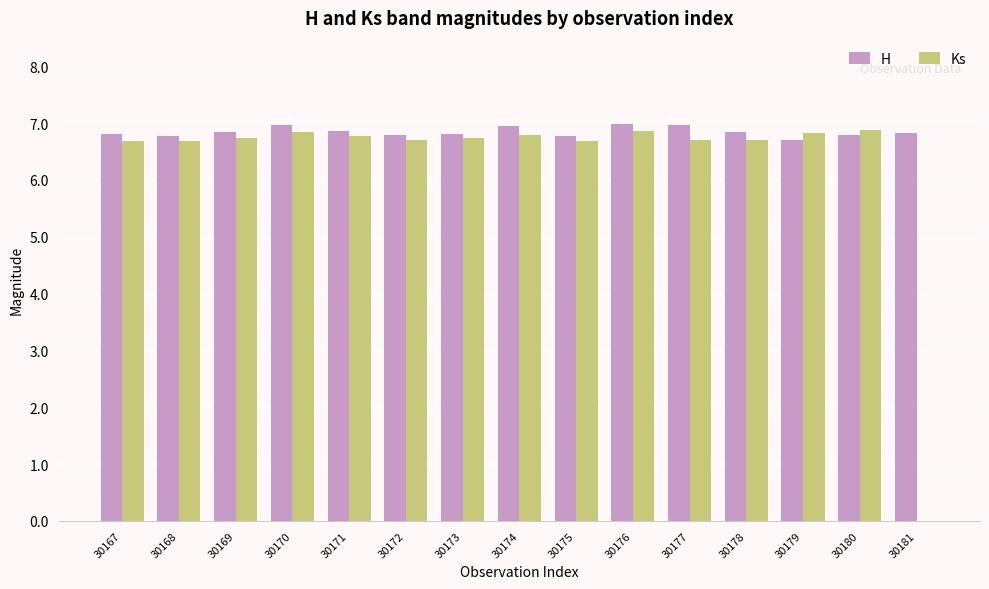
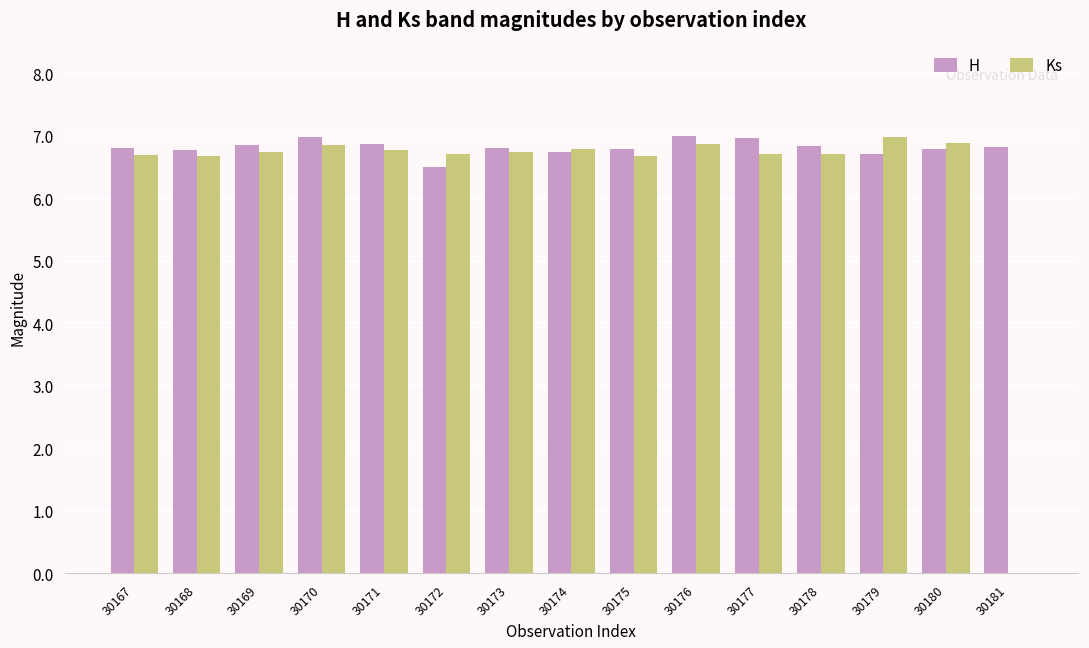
  {
    "H": {
      "30167": 6.8,
      "30168": 6.8,
      "30169": 6.9,
      "30170": 7.0,
      "30171": 6.9,
-     "30172": 6.8,
+     "30172": 6.5,
      "30173": 6.8,
-     "30174": 7.0,
+     "30174": 6.7,
      "30175": 6.8,
      "30176": 7.0,
      "30177": 7.0,
      "30178": 6.8,
      "30179": 6.7,
      "30180": 6.8,
      "30181": 6.8
    },
    "Ks": {
      "30167": 6.7,
      "30168": 6.7,
      "30169": 6.7,
      "30170": 6.9,
      "30171": 6.8,
      "30172": 6.7,
      "30173": 6.7,
      "30174": 6.8,
      "30175": 6.7,
      "30176": 6.9,
      "30177": 6.7,
      "30178": 6.7,
-     "30179": 6.8,
+     "30179": 7.0,
      "30180": 6.9,
      "30181": 0.0
    }
  }
